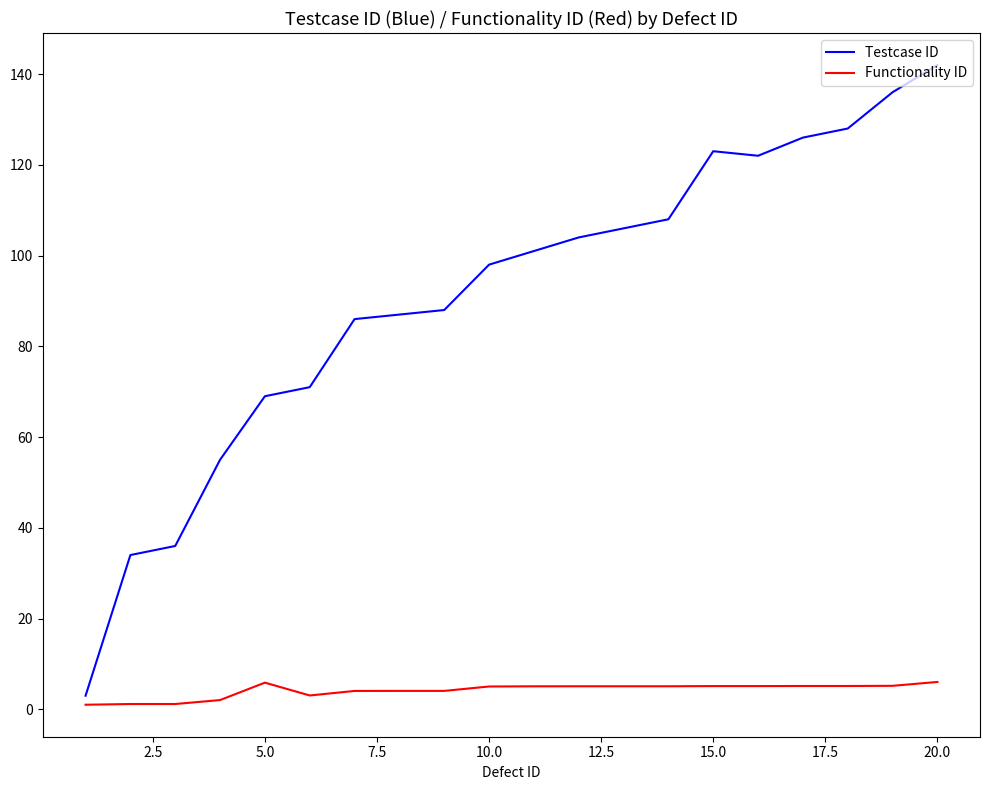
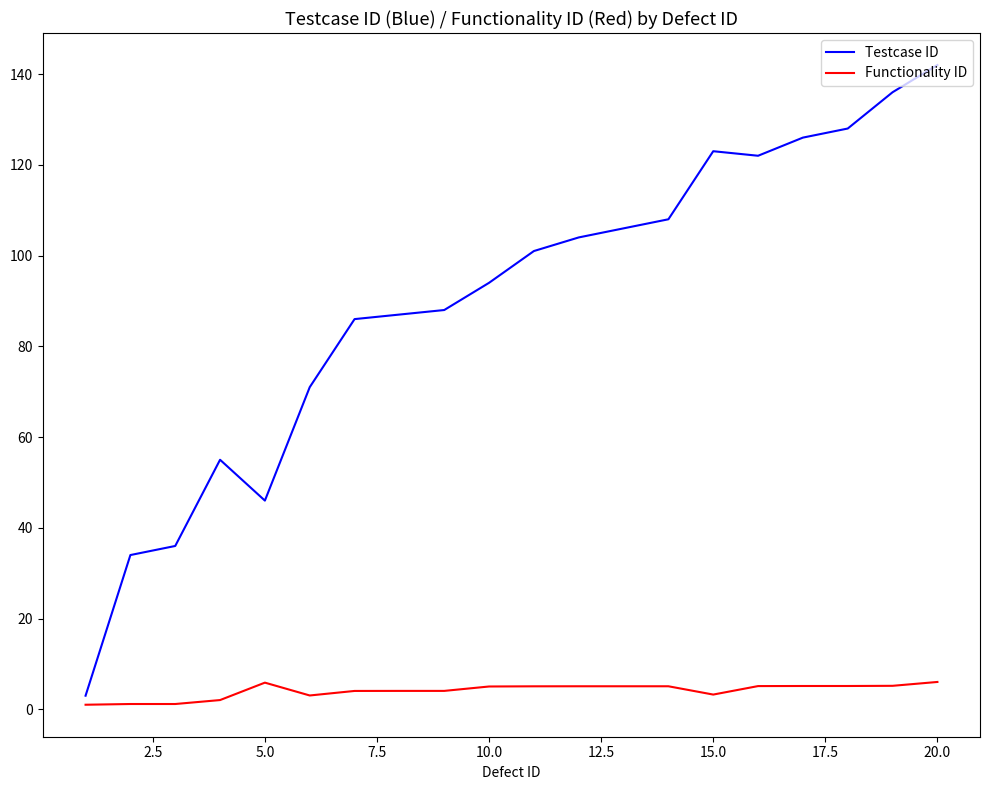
  {
    "Testcase ID": {
-     "5.0": 69,
-     "10.0": 98,
+     "5.0": 46,
+     "10.0": 94,
      "15.0": 123
    },
    "Functionality ID": {
      "5.0": 6,
      "10.0": 5,
-     "15.0": 5,
+     "15.0": 3,
      "20.0": 6
    }
  }
